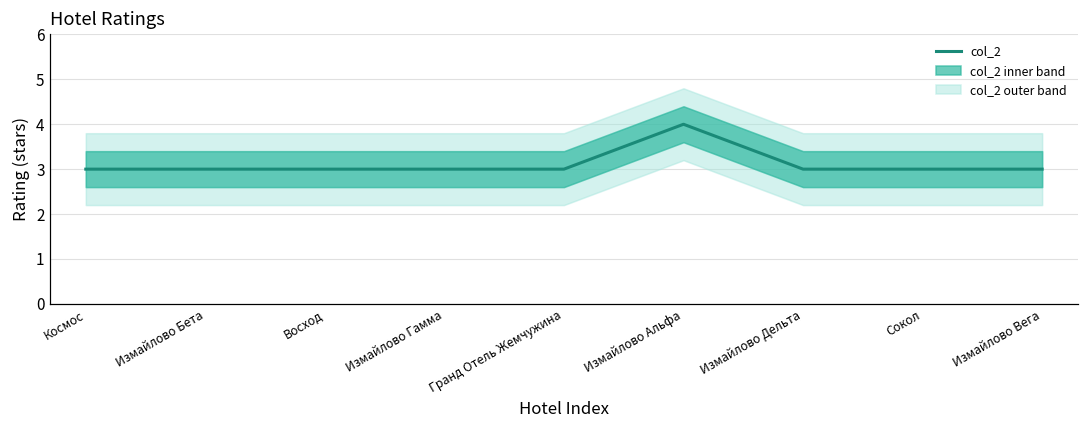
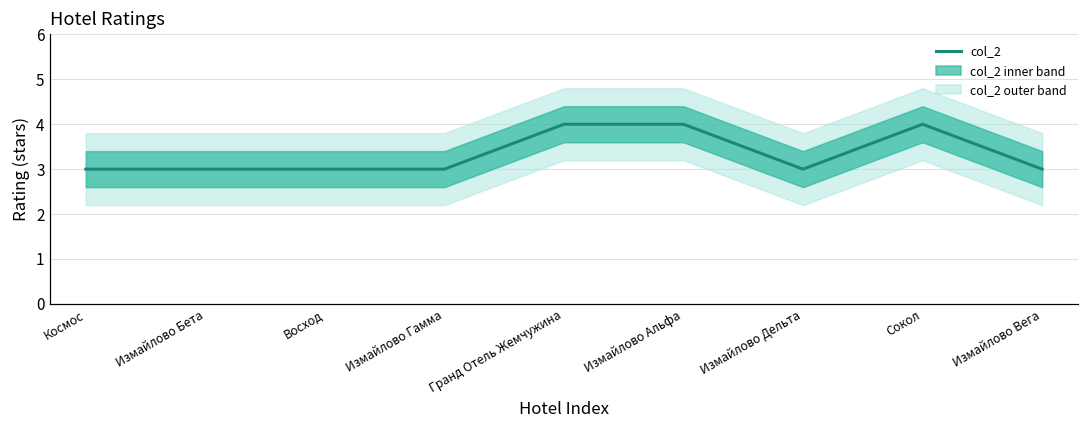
  {
    "col_2": {
      "Космос": 3,
      "Измайлово Бета": 3,
      "Восход": 3,
      "Измайлово Гамма": 3,
-     "Гранд Отель Жемчужина": 3,
+     "Гранд Отель Жемчужина": 4,
      "Измайлово Альфа": 4,
      "Измайлово Дельта": 3,
-     "Сокол": 3,
+     "Сокол": 4,
      "Измайлово Вега": 3
    }
  }
